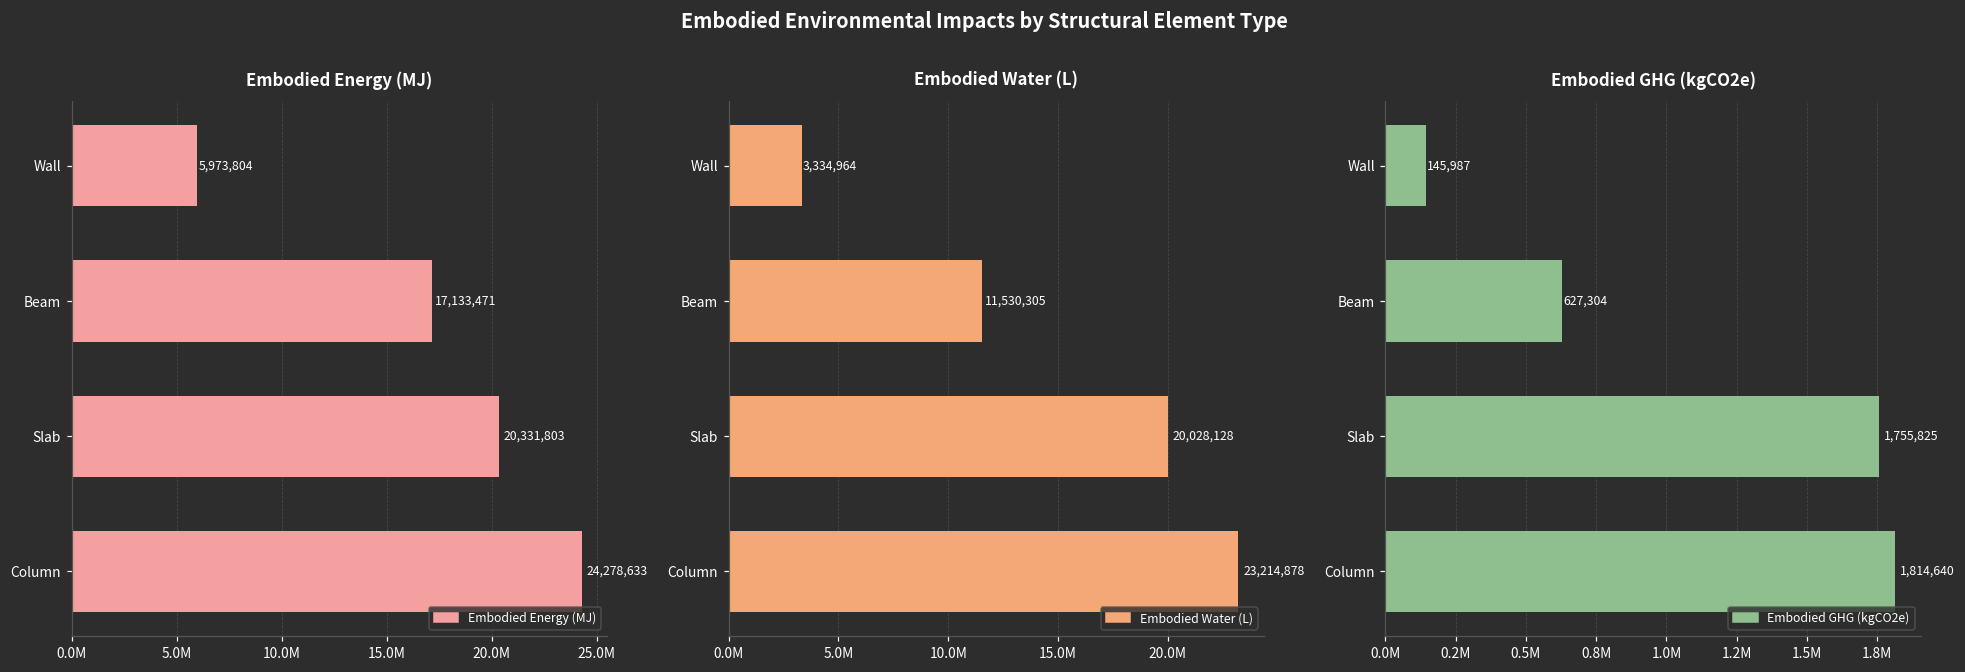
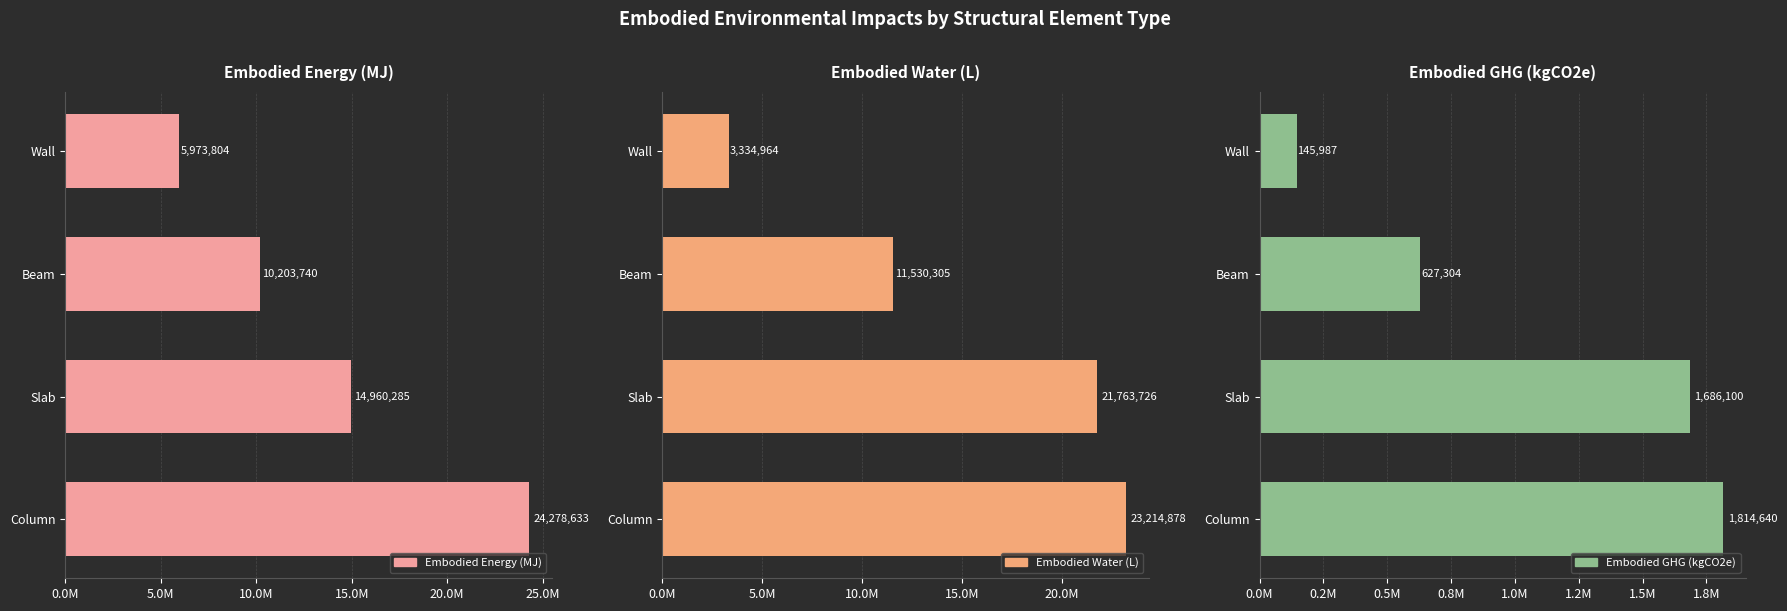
  {
    "Embodied Energy (MJ)": {
      "Wall": "5,973,804",
-     "Beam": "17,133,471",
-     "Slab": "20,331,803",
+     "Beam": "10,203,740",
+     "Slab": "14,960,285",
      "Column": "24,278,633"
    },
    "Embodied Water (L)": {
      "Wall": "3,334,964",
      "Beam": "11,530,305",
-     "Slab": "20,028,128",
+     "Slab": "21,763,726",
      "Column": "23,214,878"
    },
    "Embodied GHG (kgCO2e)": {
      "Wall": "145,987",
      "Beam": "627,304",
-     "Slab": "1,755,825",
+     "Slab": "1,686,100",
      "Column": "1,814,640"
    }
  }
